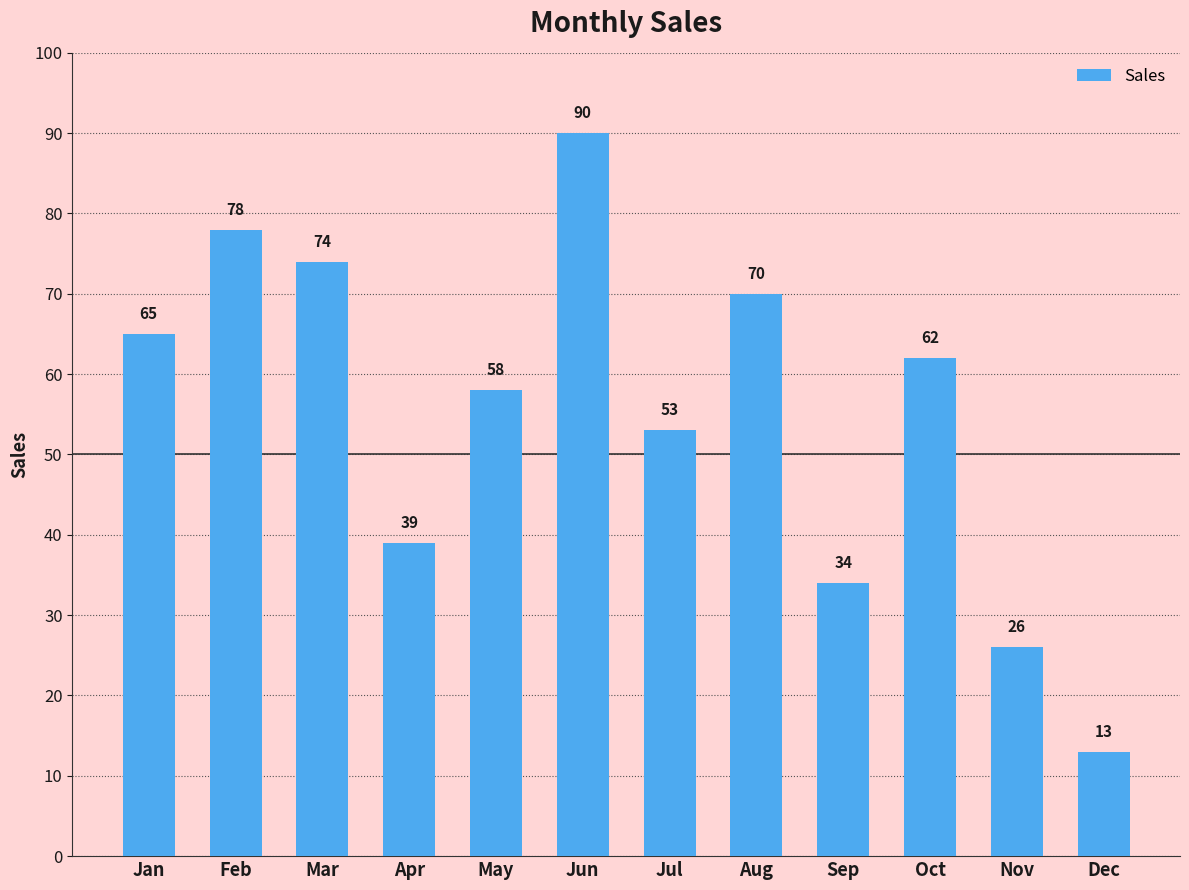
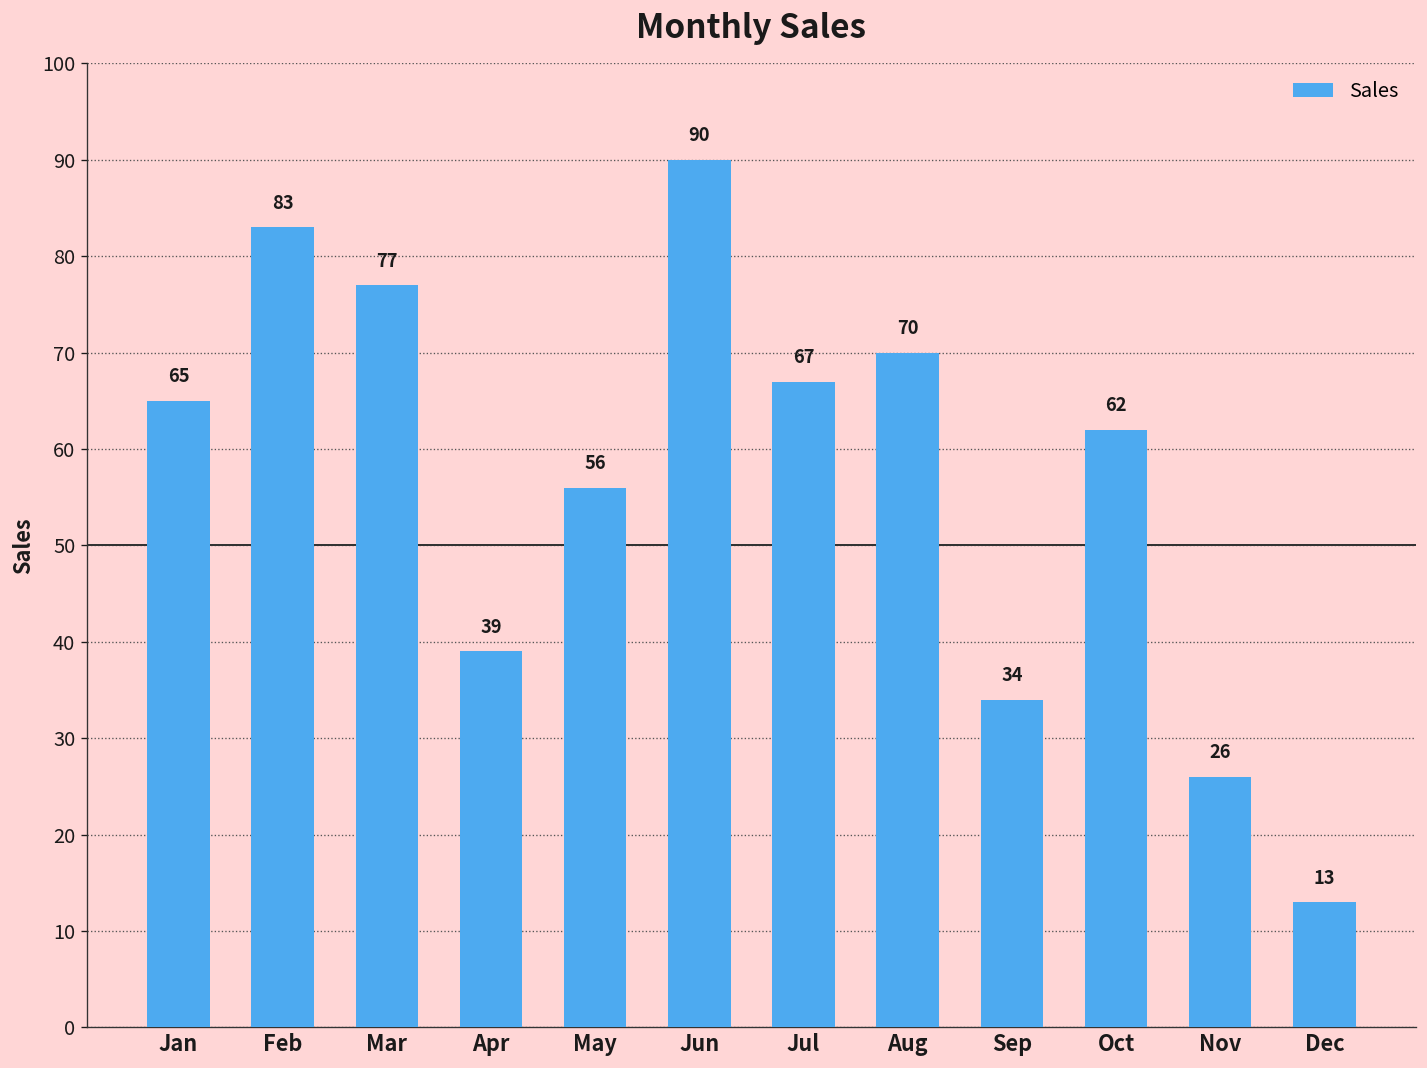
  {
    "Jan": 65,
-   "Feb": 78,
-   "Mar": 74,
+   "Feb": 83,
+   "Mar": 77,
    "Apr": 39,
-   "May": 58,
+   "May": 56,
    "Jun": 90,
-   "Jul": 53,
+   "Jul": 67,
    "Aug": 70,
    "Sep": 34,
    "Oct": 62,
    "Nov": 26,
    "Dec": 13
  }
